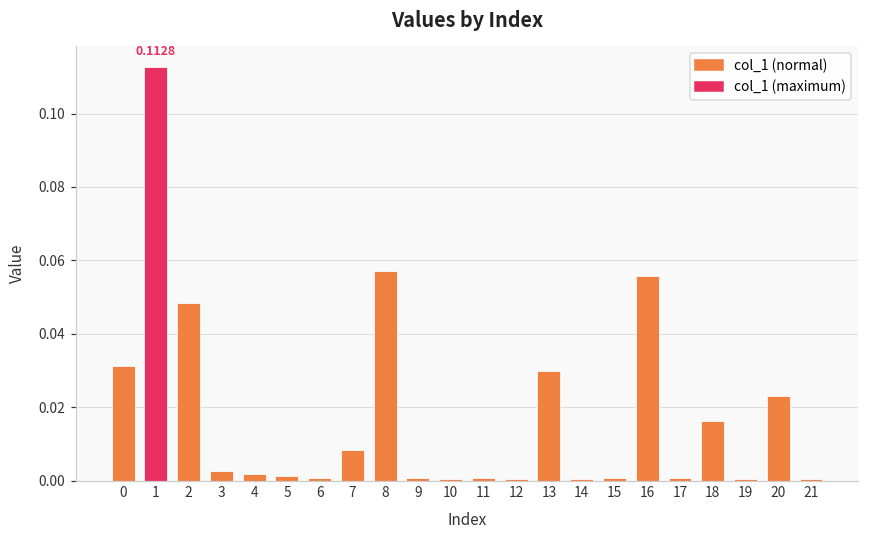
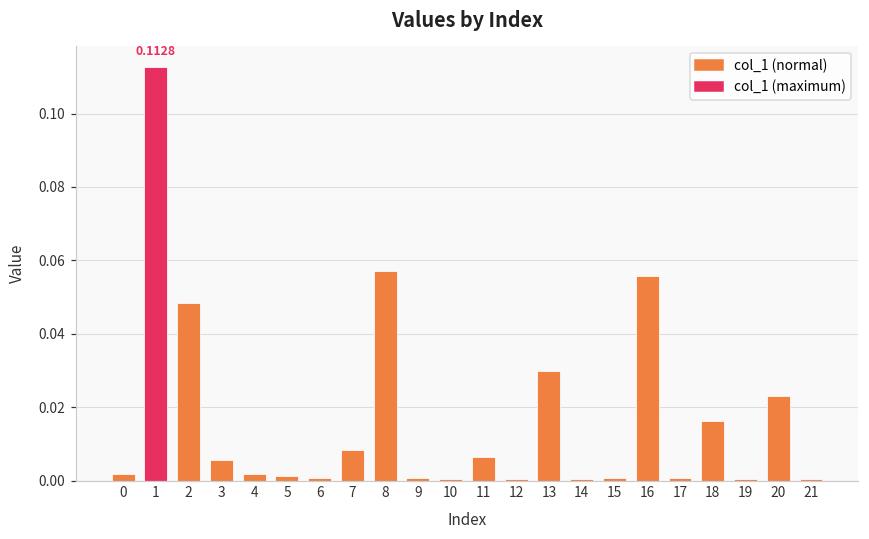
  {
-   "0": 0.031,
+   "0": 0.002,
    "2": 0.049,
-   "3": 0.003,
+   "3": 0.006,
    "4": 0.002,
    "5": 0.001,
    "6": 0.001,
    "7": 0.009,
    "8": 0.057,
-   "11": 0.001,
+   "11": 0.007,
    "13": 0.030,
    "16": 0.056,
    "18": 0.016,
    "20": 0.023
  }
